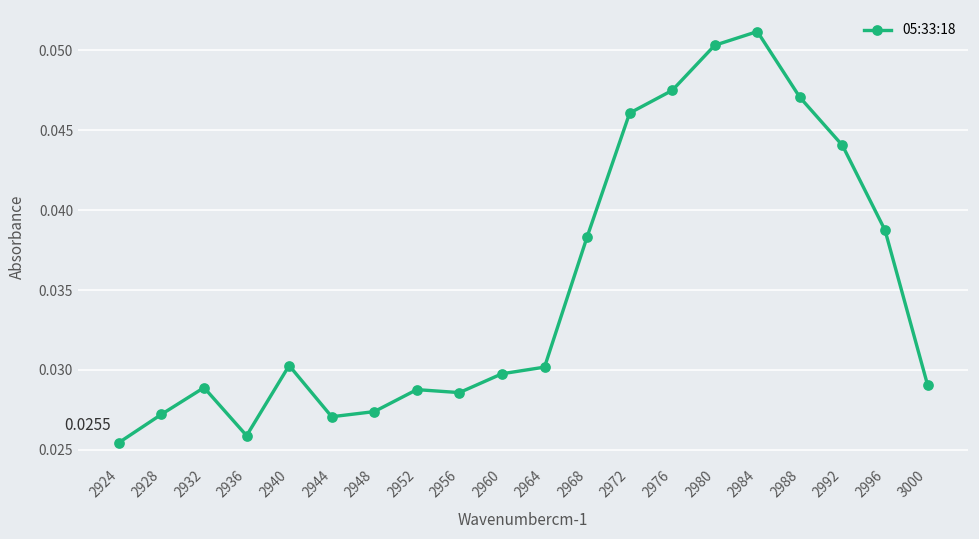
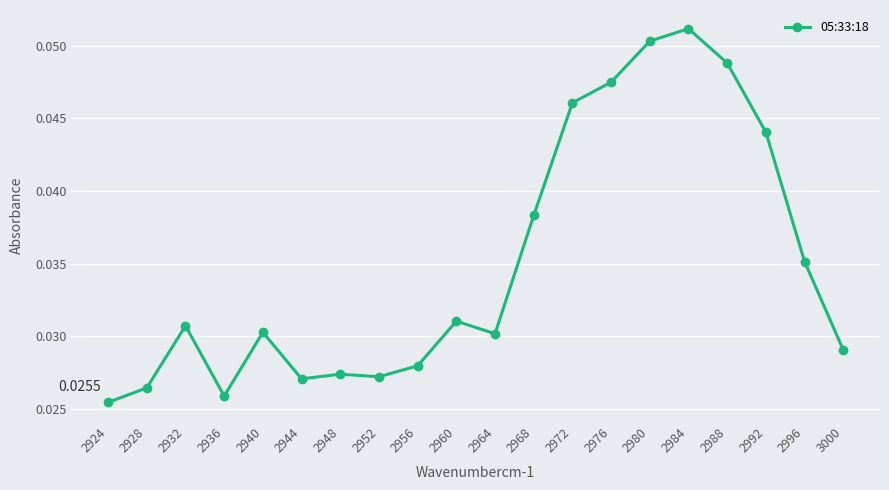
  {
-   "2928": 0.0272,
-   "2932": 0.0289,
+   "2928": 0.0265,
+   "2932": 0.0307,
    "2936": 0.0259,
    "2940": 0.0303,
    "2944": 0.0271,
    "2948": 0.0274,
-   "2952": 0.0288,
-   "2956": 0.0286,
-   "2960": 0.0298,
+   "2952": 0.0272,
+   "2956": 0.0280,
+   "2960": 0.0310,
    "2964": 0.0302,
    "2968": 0.0383,
    "2972": 0.0461,
    "2976": 0.0475,
    "2980": 0.0503,
    "2984": 0.0512,
-   "2988": 0.0471,
+   "2988": 0.0488,
    "2992": 0.0441,
-   "2996": 0.0387,
+   "2996": 0.0352,
    "3000": 0.0291
  }
